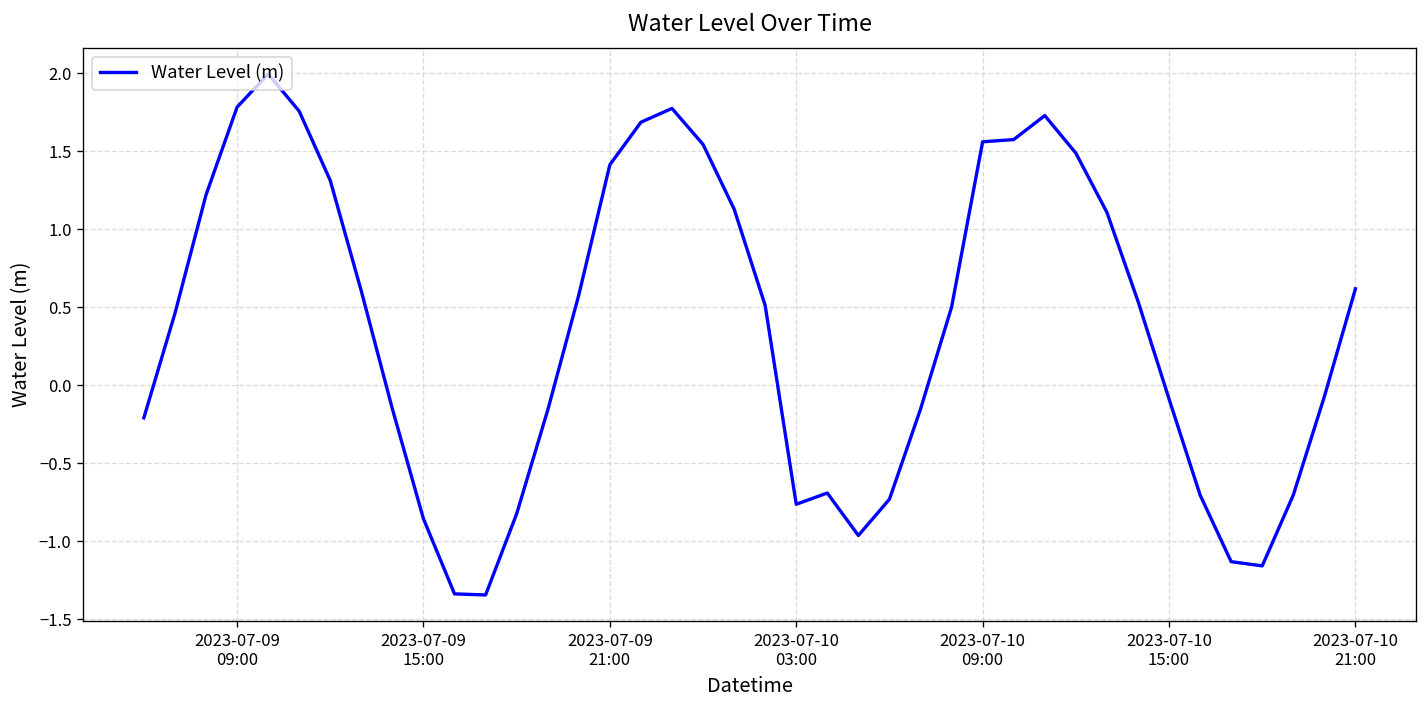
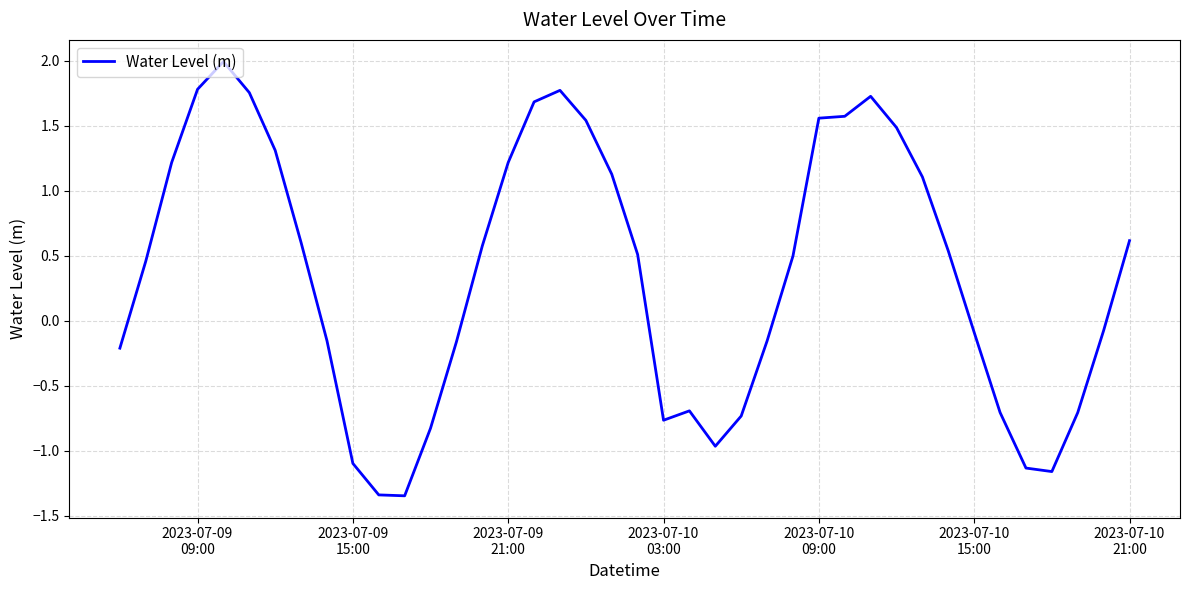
  {
    "2023-07-09 09:00": 1.78,
-   "2023-07-09 15:00": -0.86,
-   "2023-07-09 21:00": 1.41,
+   "2023-07-09 15:00": -1.10,
+   "2023-07-09 21:00": 1.22,
    "2023-07-10 03:00": -0.76,
    "2023-07-10 09:00": 1.56,
    "2023-07-10 15:00": -0.09,
    "2023-07-10 21:00": 0.62
  }
